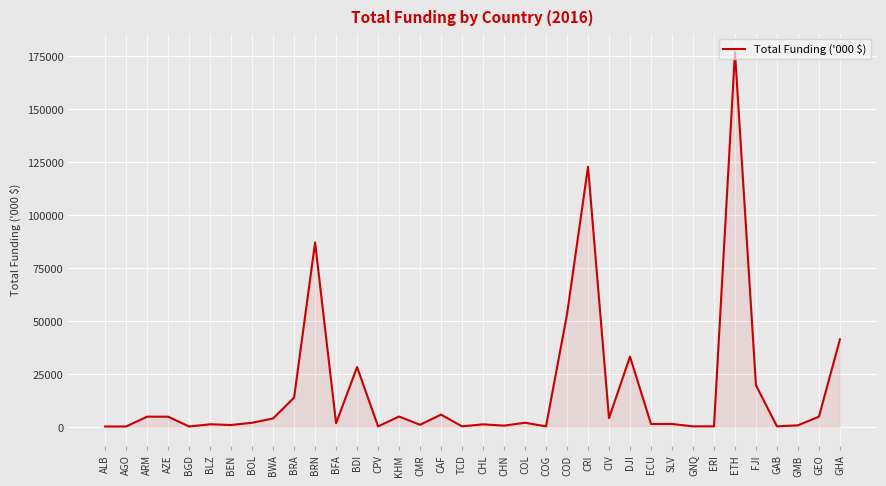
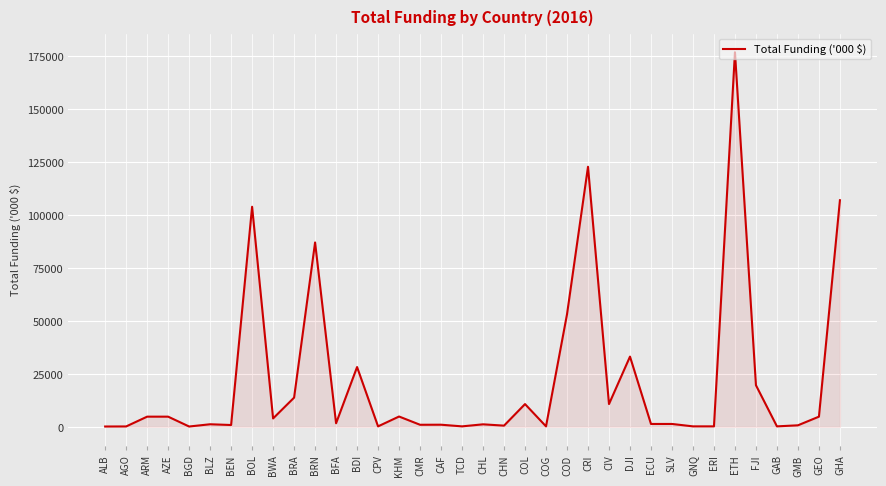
  {
    "ALB": 0,
    "AGO": 0,
    "ARM": 5000,
    "AZE": 5000,
    "BGD": 0,
    "BLZ": 1000,
    "BEN": 1000,
-   "BOL": 2000,
+   "BOL": 104000,
    "BWA": 4000,
    "BRA": 14000,
    "BRN": 87000,
    "BFA": 2000,
    "BDI": 28000,
    "CPV": 0,
    "KHM": 5000,
    "CMR": 1000,
-   "CAF": 6000,
+   "CAF": 1000,
    "TCD": 0,
    "CHL": 1000,
    "CHN": 1000,
-   "COL": 2000,
+   "COL": 11000,
    "COG": 0,
    "COD": 53000,
    "CRI": 123000,
-   "CIV": 4000,
+   "CIV": 11000,
    "DJI": 33000,
    "ECU": 1000,
    "SLV": 1000,
    "GNQ": 0,
    "ERI": 0,
    "FJI": 20000,
    "GAB": 0,
    "GMB": 1000,
    "GEO": 5000,
-   "GHA": 41000
+   "GHA": 107000
  }
